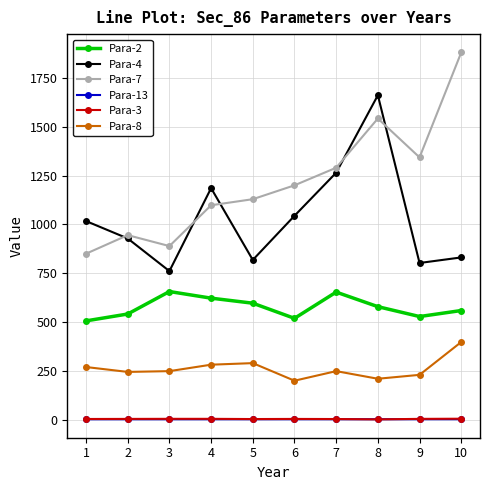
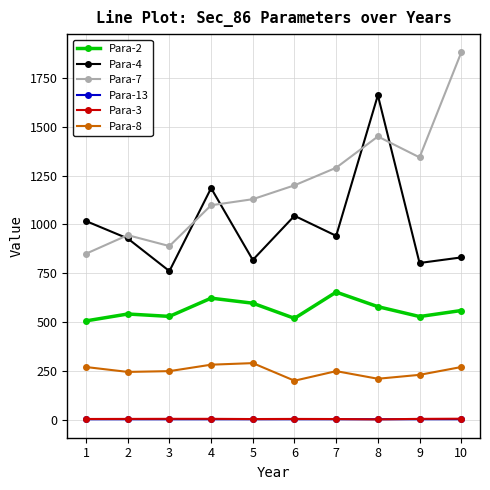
  {
    "Para-2": {
      "1": 510,
      "2": 540,
-     "3": 660,
+     "3": 530,
      "4": 620,
      "5": 600,
      "6": 520,
      "7": 650,
      "8": 580,
      "9": 530,
      "10": 560
    },
    "Para-4": {
      "1": 1020,
      "2": 930,
      "3": 760,
      "4": 1190,
      "5": 820,
      "6": 1040,
-     "7": 1260,
+     "7": 940,
      "8": 1660,
      "9": 800,
      "10": 830
    },
    "Para-7": {
      "1": 850,
      "2": 950,
      "3": 890,
      "4": 1100,
      "5": 1130,
      "6": 1200,
      "7": 1290,
-     "8": 1540,
+     "8": 1450,
      "9": 1340,
      "10": 1880
    },
    "Para-3": {
      "1": 0,
      "2": 0,
      "3": 0,
      "4": 0,
      "5": 0,
      "6": 0,
      "7": 0,
      "8": 0,
      "9": 0
    },
    "Para-8": {
      "1": 270,
      "2": 250,
      "3": 250,
      "4": 280,
      "5": 290,
      "6": 200,
      "7": 250,
      "8": 210,
      "9": 230,
-     "10": 400
+     "10": 270
    }
  }
